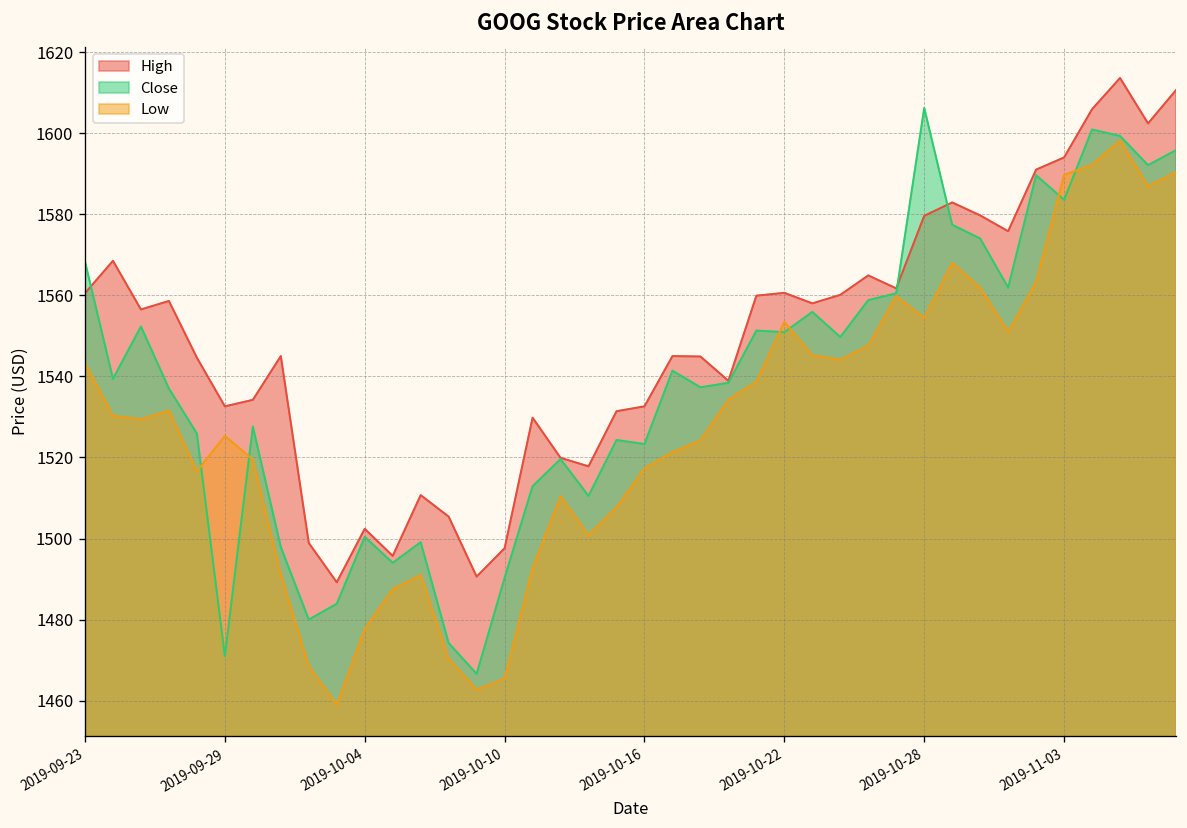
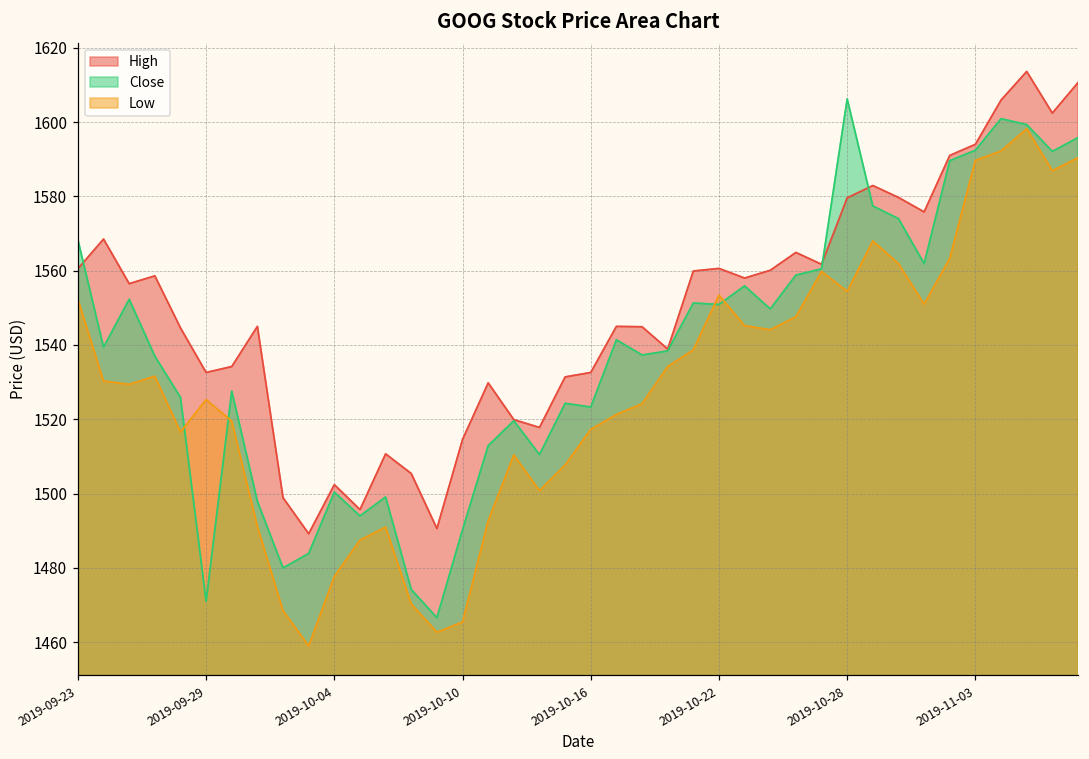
  {
    "High": {
      "2019-09-23": 1561,
      "2019-09-29": 1533,
      "2019-10-04": 1502,
-     "2019-10-10": 1498,
+     "2019-10-10": 1515,
      "2019-10-16": 1533,
      "2019-10-22": 1561,
      "2019-10-28": 1580,
      "2019-11-03": 1594
    },
    "Close": {
      "2019-09-23": 1568,
      "2019-09-29": 1471,
      "2019-10-04": 1500,
      "2019-10-10": 1490,
      "2019-10-16": 1523,
      "2019-10-22": 1551,
      "2019-10-28": 1606,
-     "2019-11-03": 1584
+     "2019-11-03": 1592
    },
    "Low": {
-     "2019-09-23": 1543,
+     "2019-09-23": 1552,
      "2019-09-29": 1525,
      "2019-10-04": 1478,
      "2019-10-10": 1465,
      "2019-10-16": 1517,
      "2019-10-22": 1553,
      "2019-10-28": 1554,
      "2019-11-03": 1590
    }
  }
